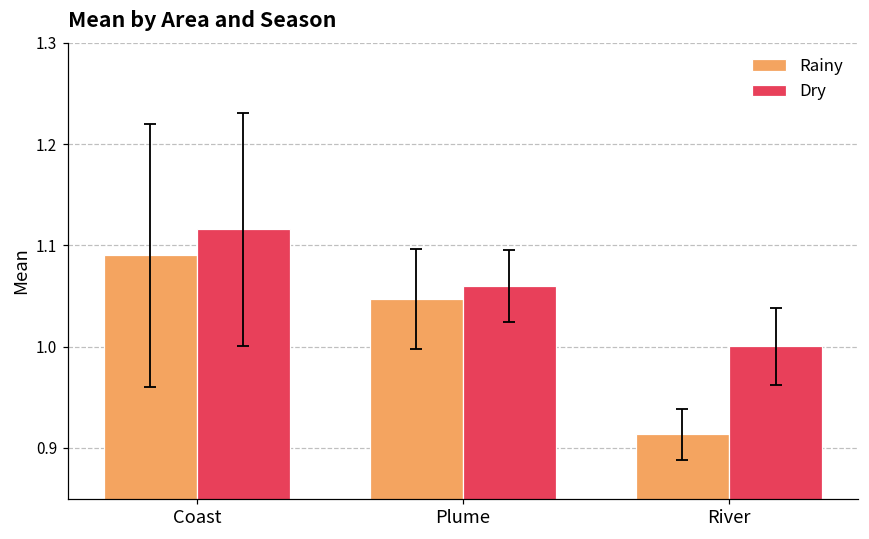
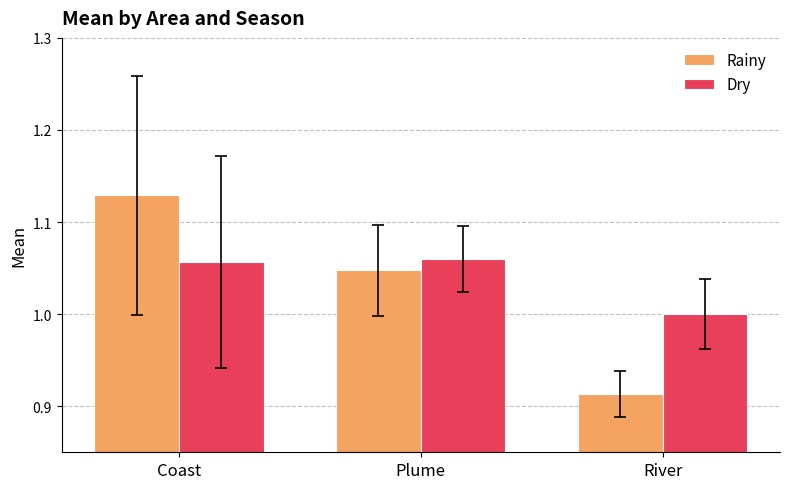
  {
    "Rainy": {
-     "Coast": 1.09,
+     "Coast": 1.13,
      "Plume": 1.05,
      "River": 0.91
    },
    "Dry": {
-     "Coast": 1.12,
+     "Coast": 1.06,
      "Plume": 1.06,
      "River": 1.00
    }
  }
